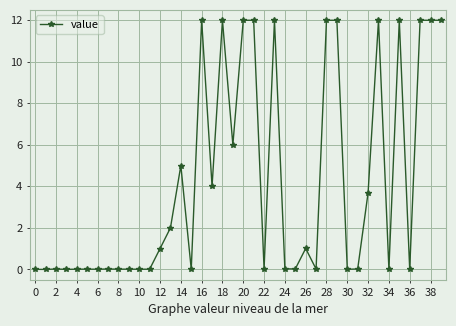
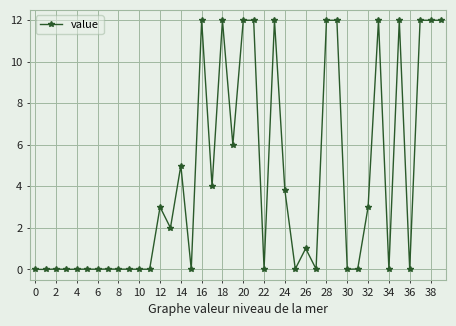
  {
    "0": 0.0,
    "2": 0.0,
    "4": 0.0,
    "6": 0.0,
    "8": 0.0,
    "10": 0.0,
-   "12": 1.0,
+   "12": 3.0,
    "14": 5.0,
    "16": 12.0,
    "18": 12.0,
    "20": 12.0,
    "22": 0.0,
-   "24": 0.0,
+   "24": 3.8,
    "26": 1.0,
    "28": 12.0,
    "30": 0.0,
-   "32": 3.7,
+   "32": 3.0,
    "34": 0.0,
    "36": 0.0,
    "38": 12.0
  }
